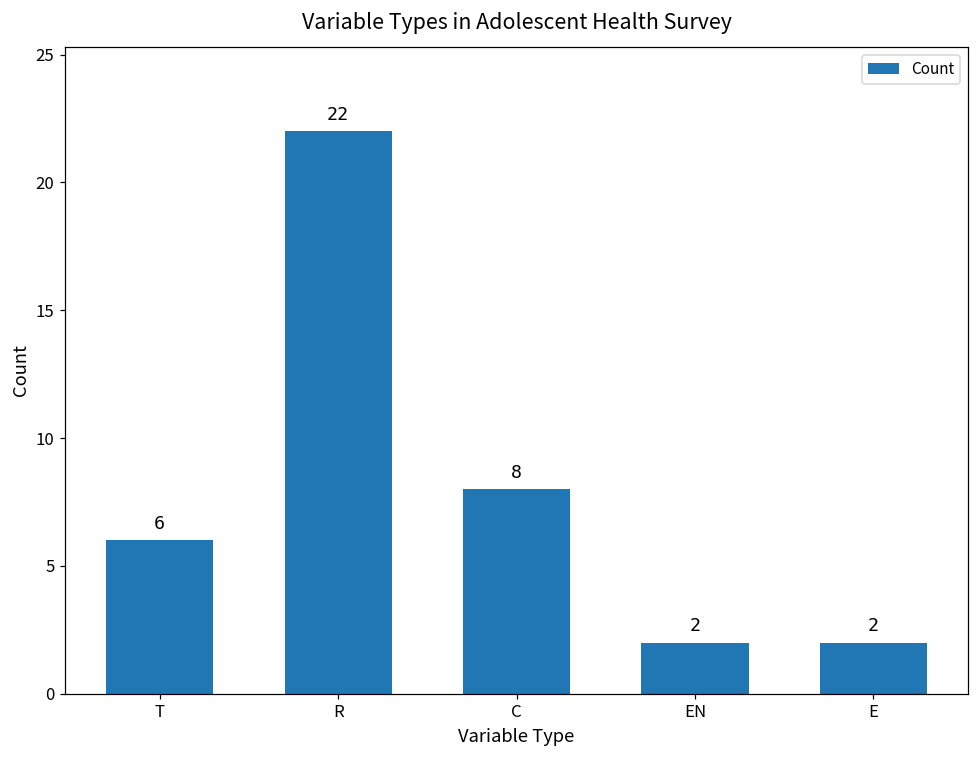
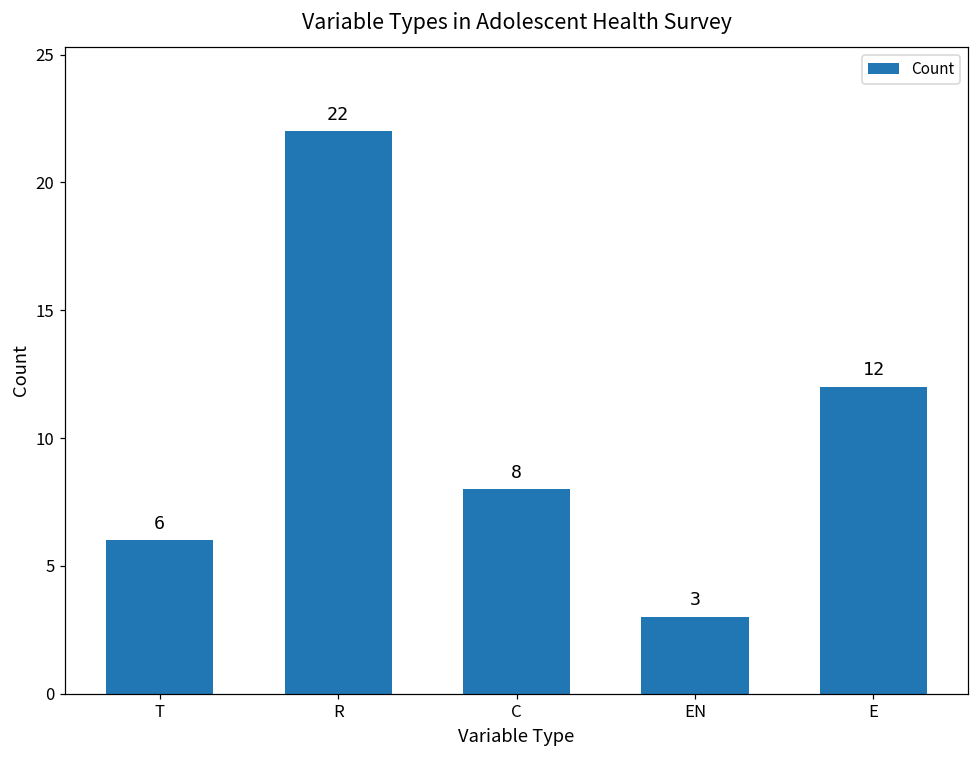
  {
    "T": 6,
    "R": 22,
    "C": 8,
-   "EN": 2,
-   "E": 2
+   "EN": 3,
+   "E": 12
  }
